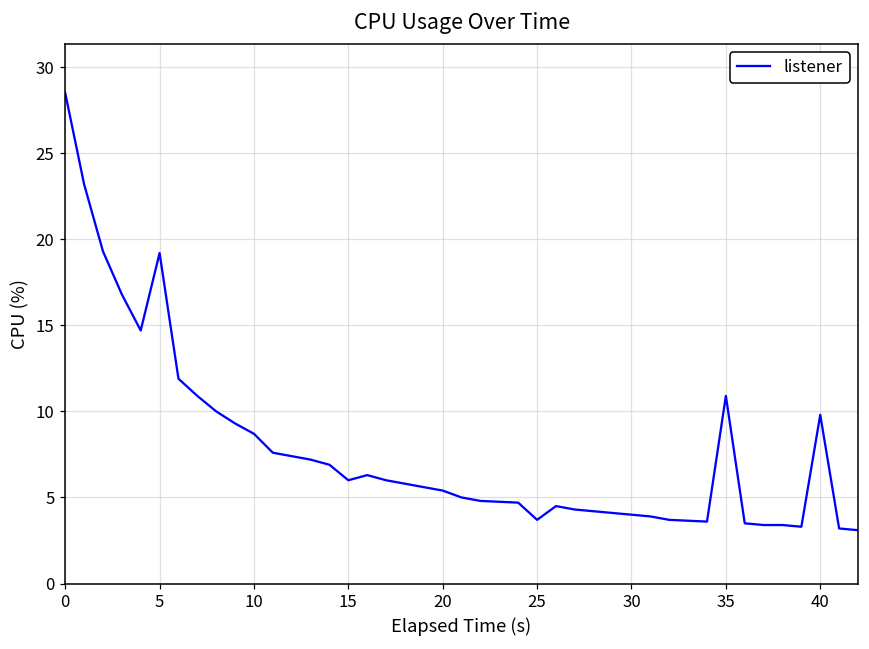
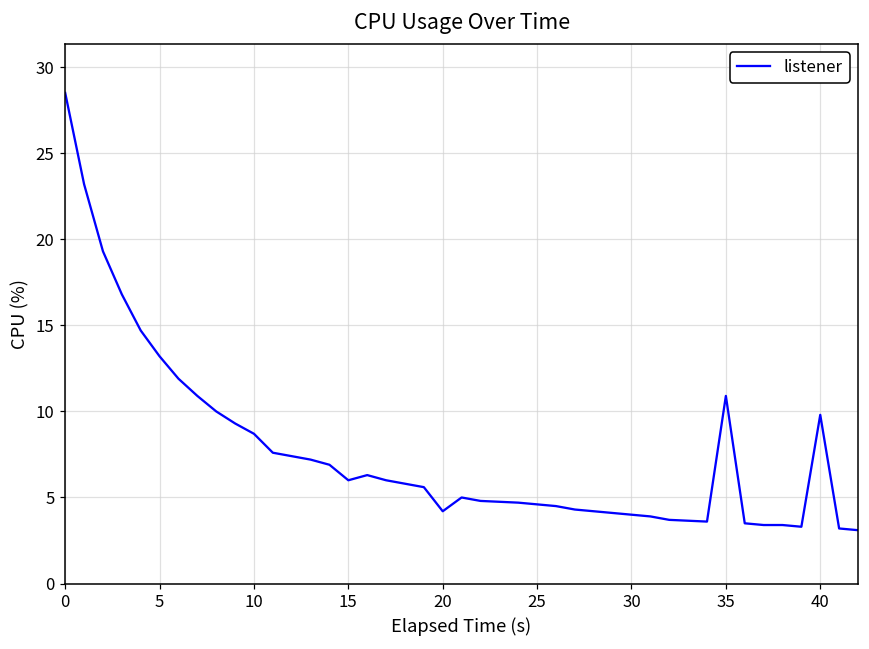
  {
    "0": 28.5,
-   "5": 19.2,
+   "5": 13.2,
    "10": 8.7,
    "15": 6.0,
-   "20": 5.4,
-   "25": 3.7,
+   "20": 4.2,
+   "25": 4.6,
    "30": 4.0,
    "35": 10.9,
    "40": 9.8
  }
